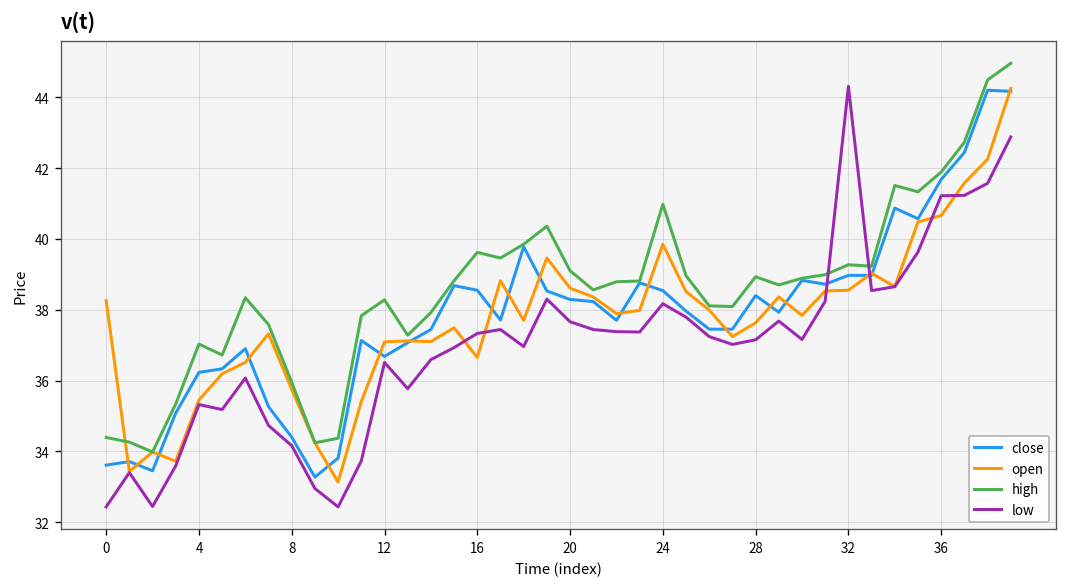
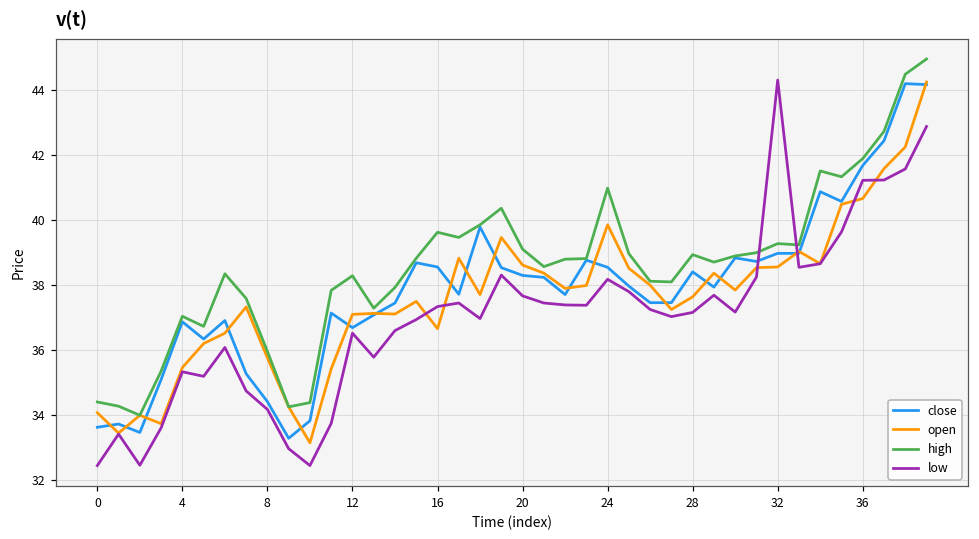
  {
    "close": {
      "0": 33.6,
-     "4": 36.2,
+     "4": 36.9,
      "8": 34.4,
      "12": 36.7,
      "16": 38.6,
      "20": 38.3,
      "24": 38.5,
      "28": 38.4,
      "32": 39.0,
      "36": 41.7
    },
    "open": {
-     "0": 38.3,
+     "0": 34.1,
      "4": 35.5,
      "8": 35.8,
      "12": 37.1,
      "16": 36.7,
      "20": 38.6,
      "24": 39.9,
      "28": 37.6,
      "32": 38.6,
      "36": 40.7
    },
    "high": {
      "0": 34.4,
      "4": 37.0,
      "8": 36.0,
      "12": 38.3,
      "16": 39.6,
      "20": 39.1,
      "24": 41.0,
      "28": 38.9,
      "32": 39.3,
      "36": 41.9
    },
    "low": {
      "0": 32.4,
      "4": 35.3,
      "8": 34.2,
      "12": 36.5,
      "16": 37.3,
      "20": 37.7,
      "24": 38.2,
      "28": 37.2,
      "32": 44.3,
      "36": 41.2
    }
  }
